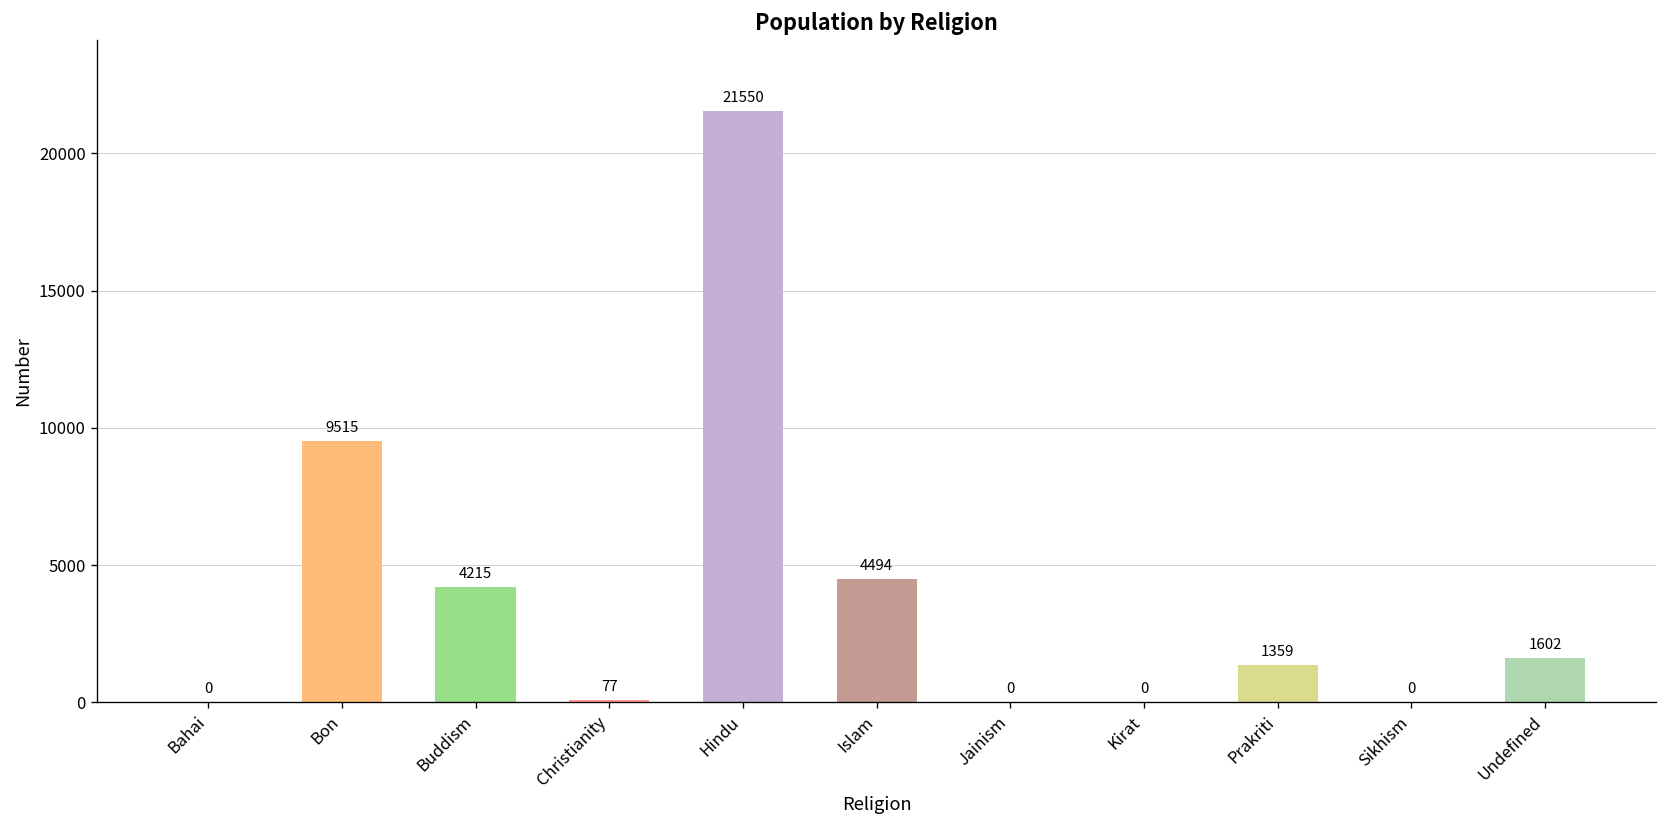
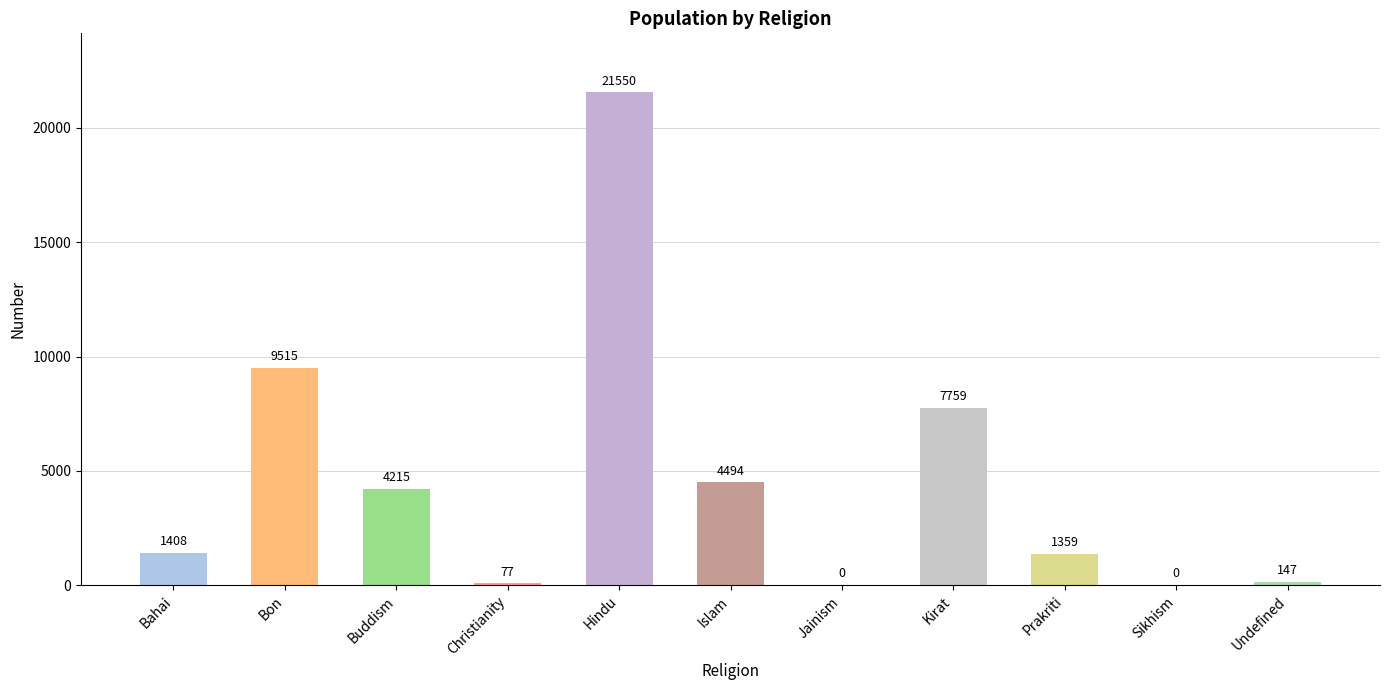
  {
-   "Bahai": 0,
+   "Bahai": 1408,
    "Bon": 9515,
    "Buddism": 4215,
    "Christianity": 77,
    "Hindu": 21550,
    "Islam": 4494,
    "Jainism": 0,
-   "Kirat": 0,
+   "Kirat": 7759,
    "Prakriti": 1359,
    "Sikhism": 0,
-   "Undefined": 1602
+   "Undefined": 147
  }
